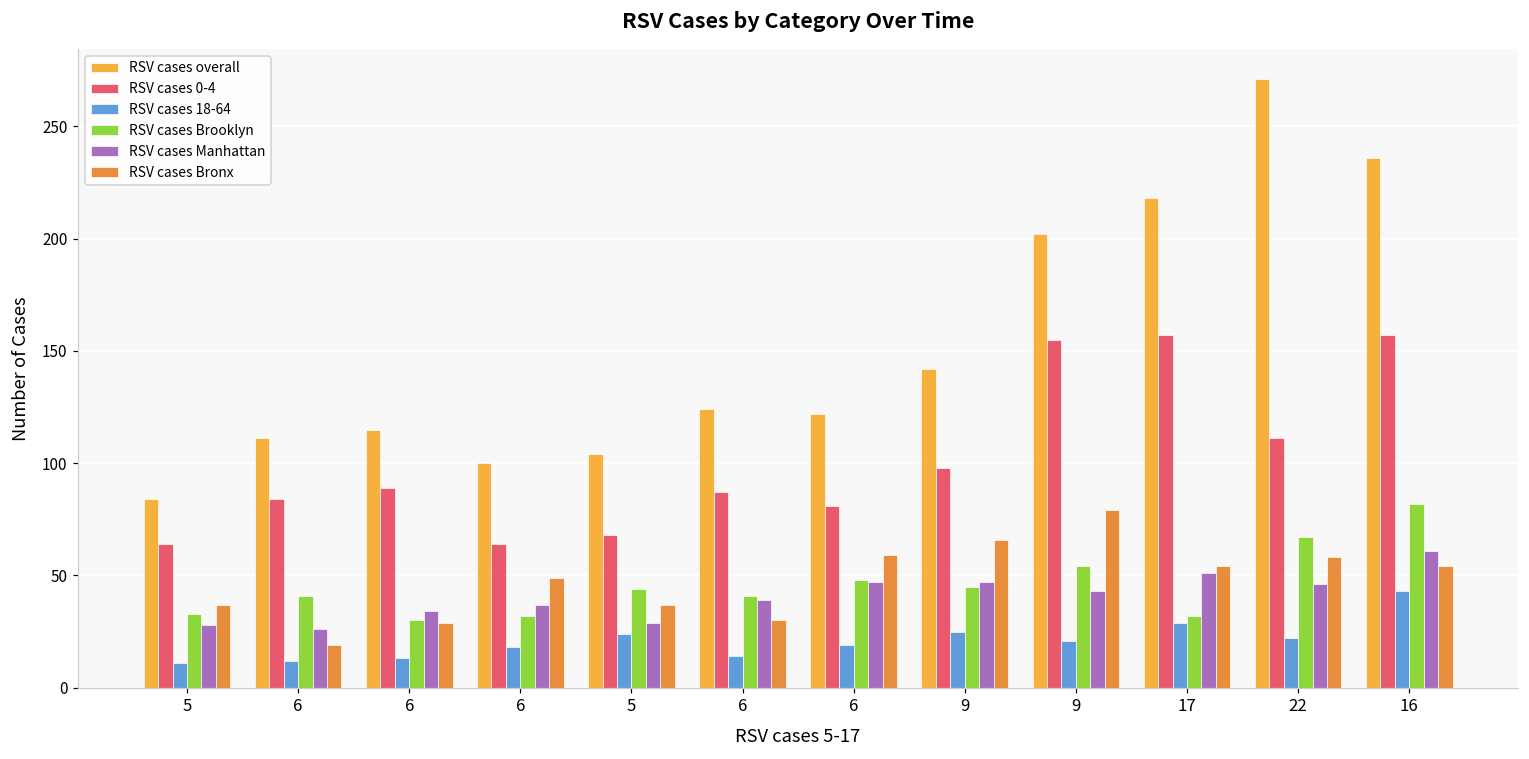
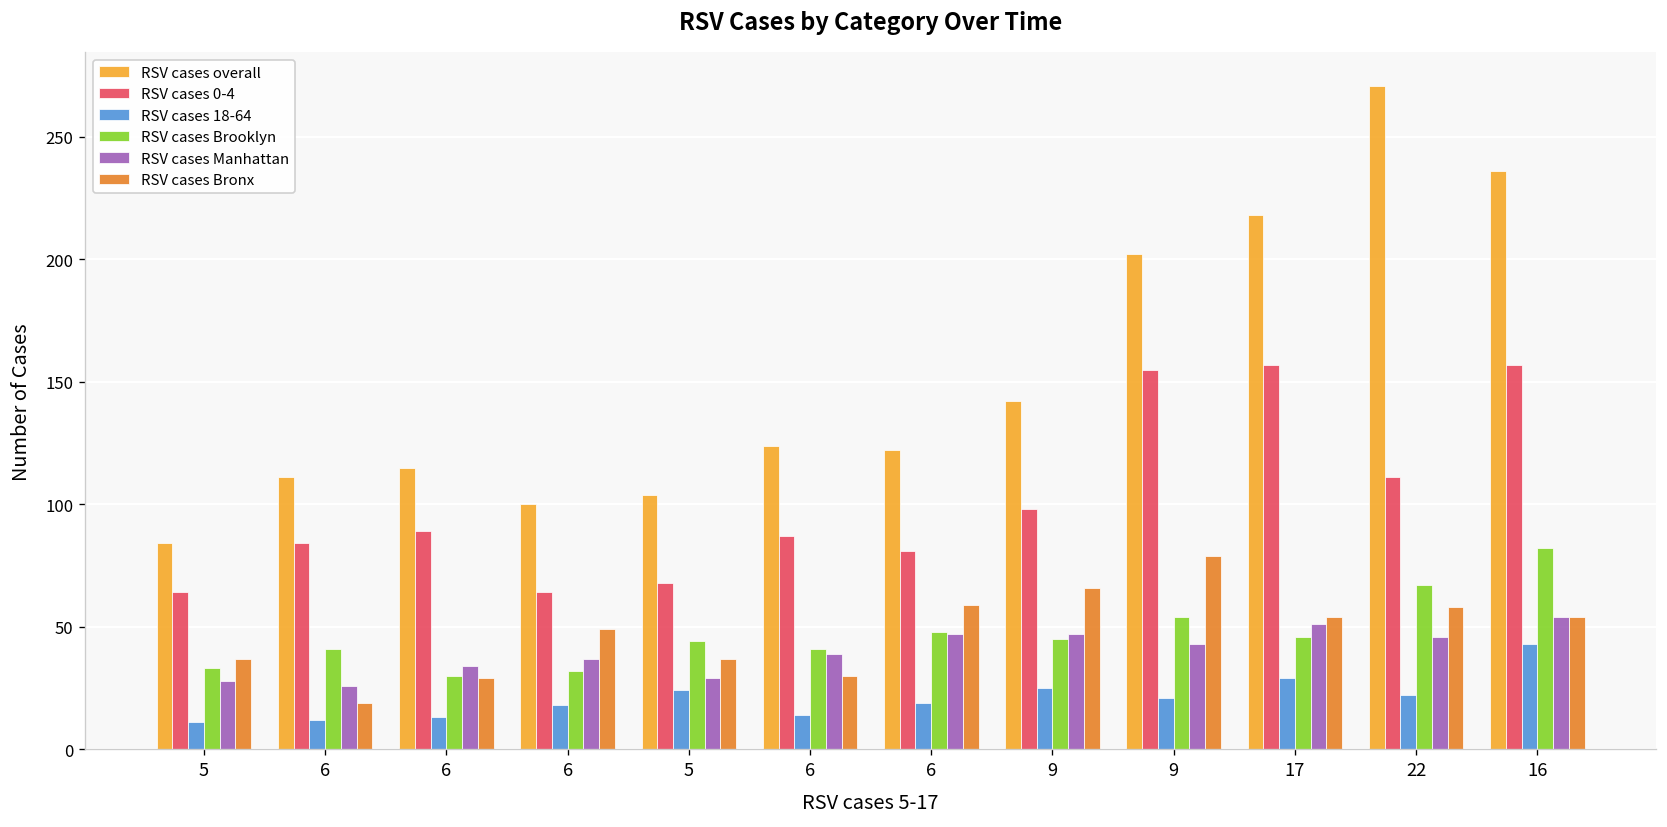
  {
    "RSV cases 0-4": {
      "17": 157,
      "22": 111,
      "16": 157
    },
    "RSV cases 18-64": {
      "17": 29,
      "22": 22,
      "16": 43
    },
    "RSV cases Brooklyn": {
-     "17": 32,
+     "17": 46,
      "22": 67,
      "16": 82
    },
    "RSV cases Manhattan": {
      "17": 51,
      "22": 46,
-     "16": 61
+     "16": 54
    }
  }
